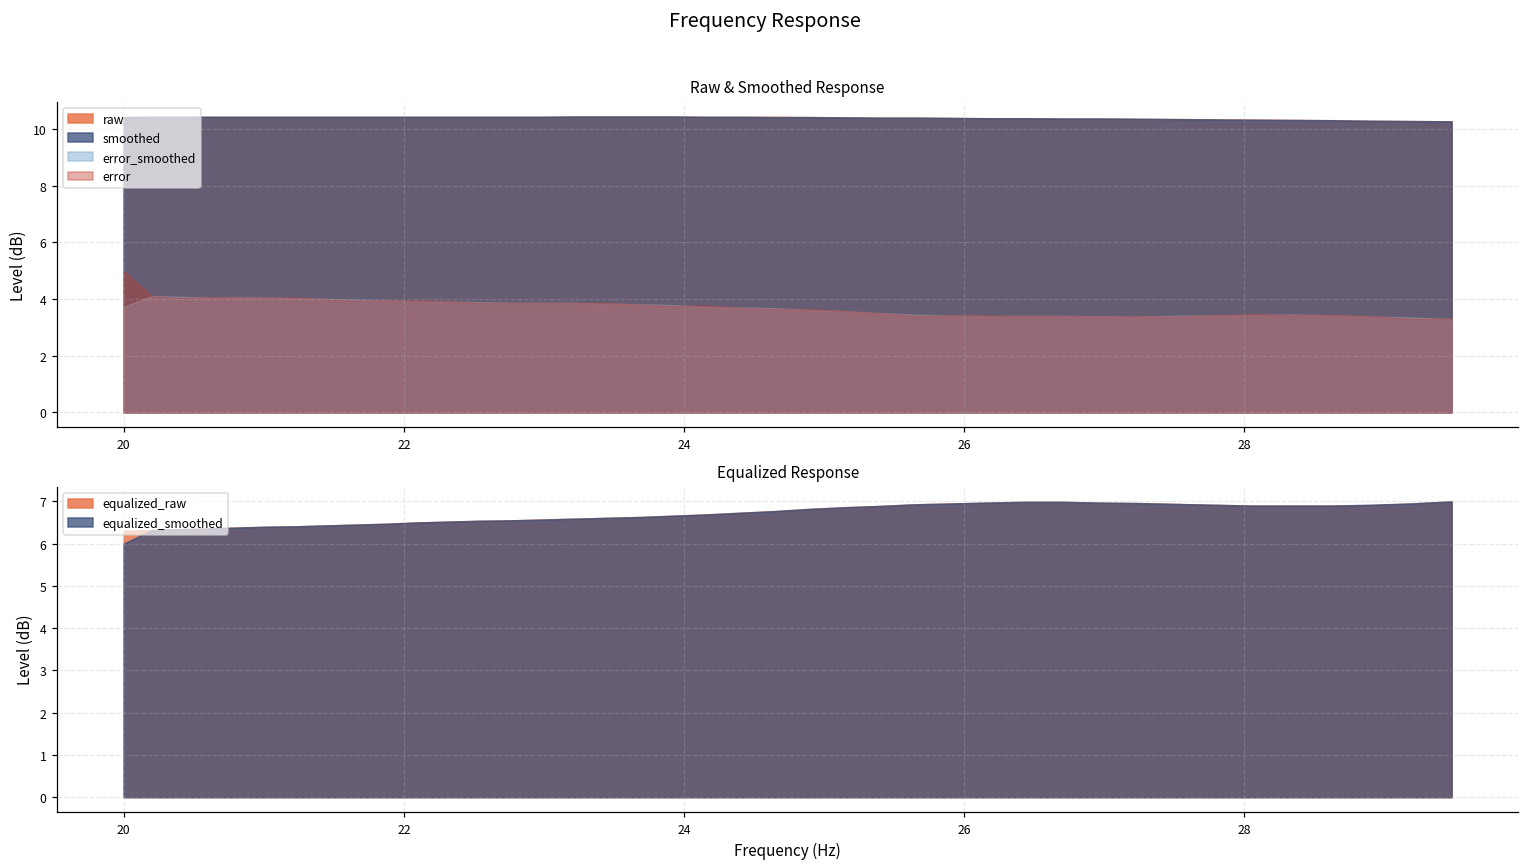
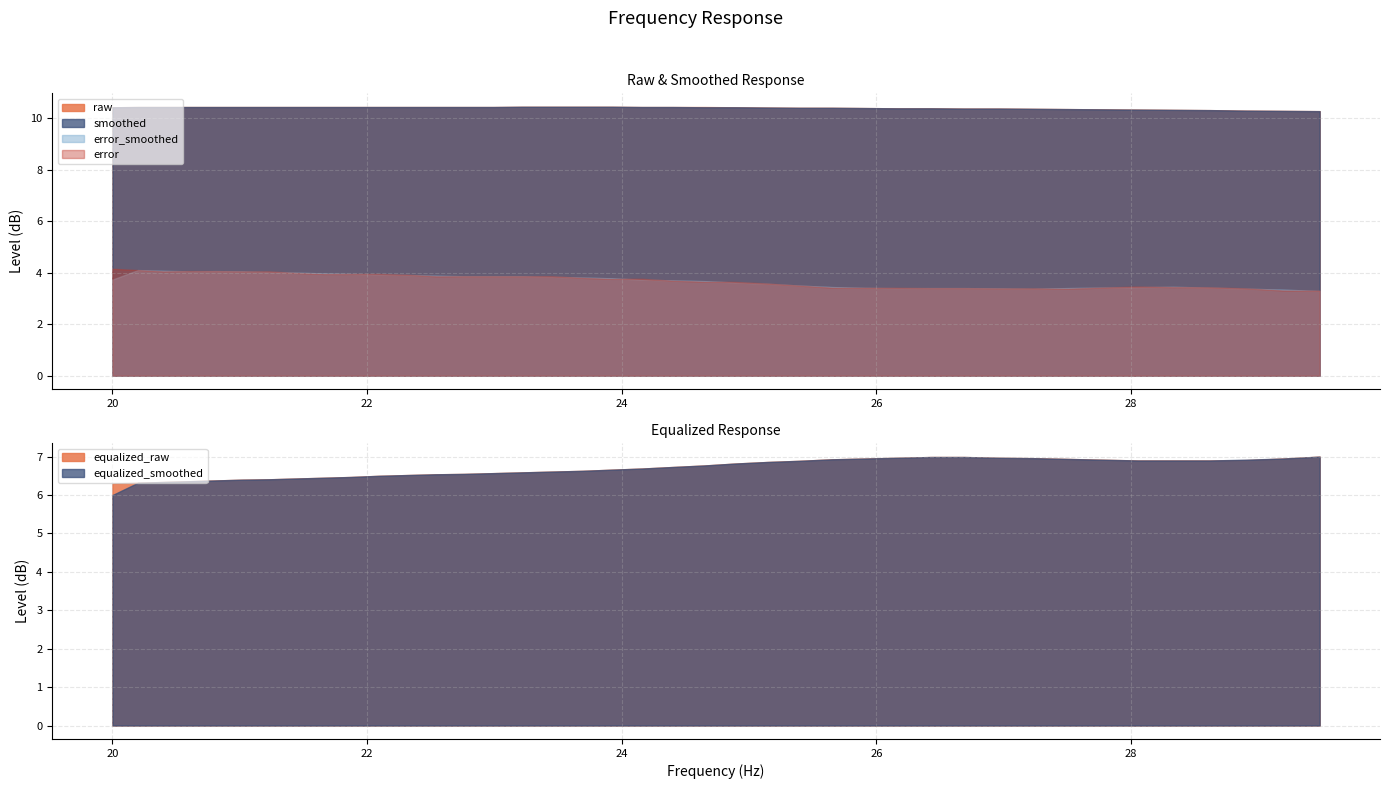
  {
    "Raw & Smoothed Response": {
      "error_smoothed": {
        "20": 3.7
      },
      "error": {
-       "20": 5.0
+       "20": 4.2
      }
    },
    "Equalized Response": {
      "equalized_raw": {
        "20": 6.3
      },
      "equalized_smoothed": {
        "20": 6.0
      }
    }
  }
